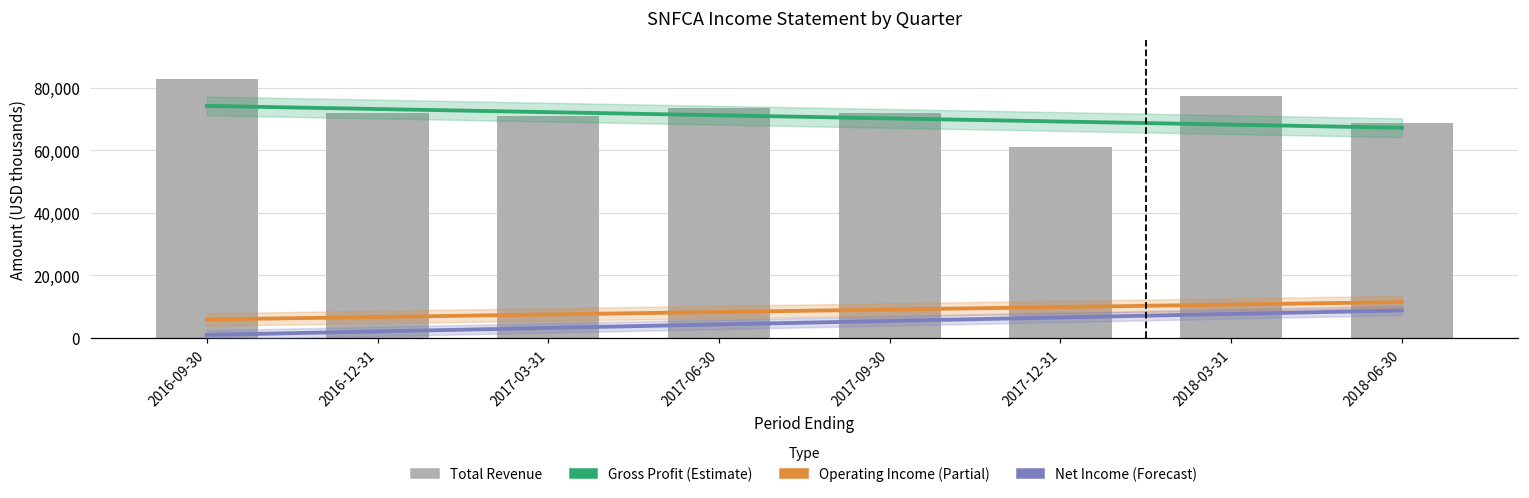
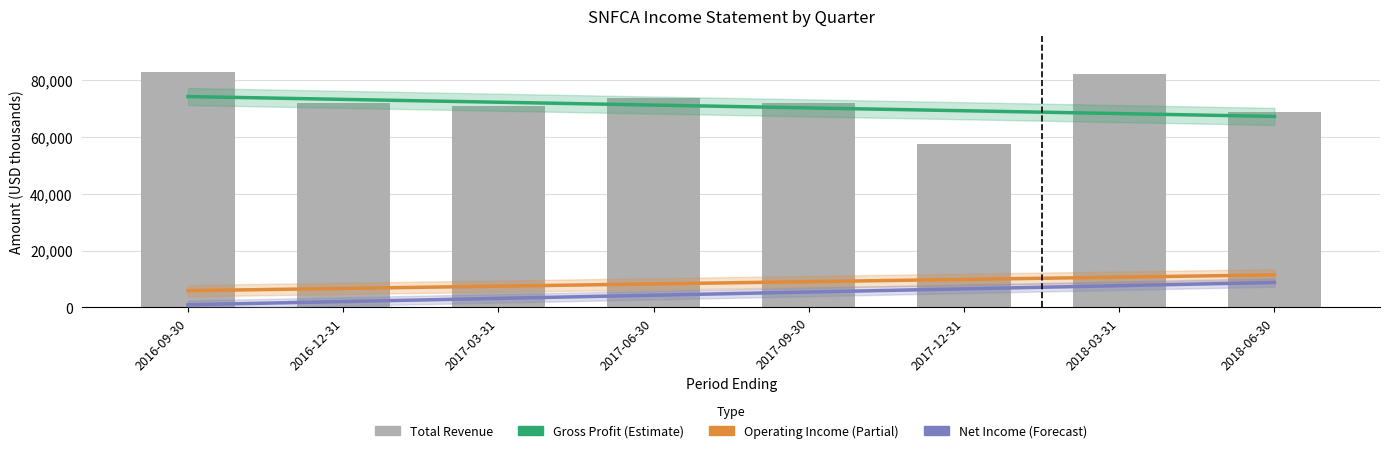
  {
    "Total Revenue": {
      "2016-09-30": "83,000",
      "2016-12-31": "72,000",
      "2017-03-31": "71,000",
      "2017-06-30": "74,000",
      "2017-09-30": "72,000",
-     "2017-12-31": "61,000",
-     "2018-03-31": "77,000",
+     "2017-12-31": "57,000",
+     "2018-03-31": "82,000",
      "2018-06-30": "69,000"
    }
  }
